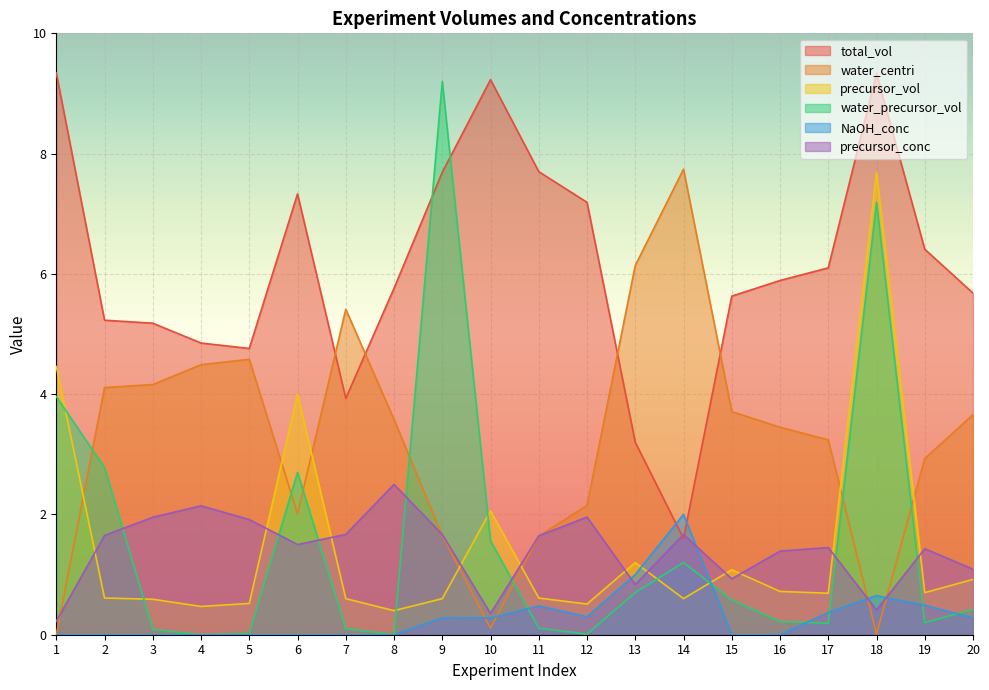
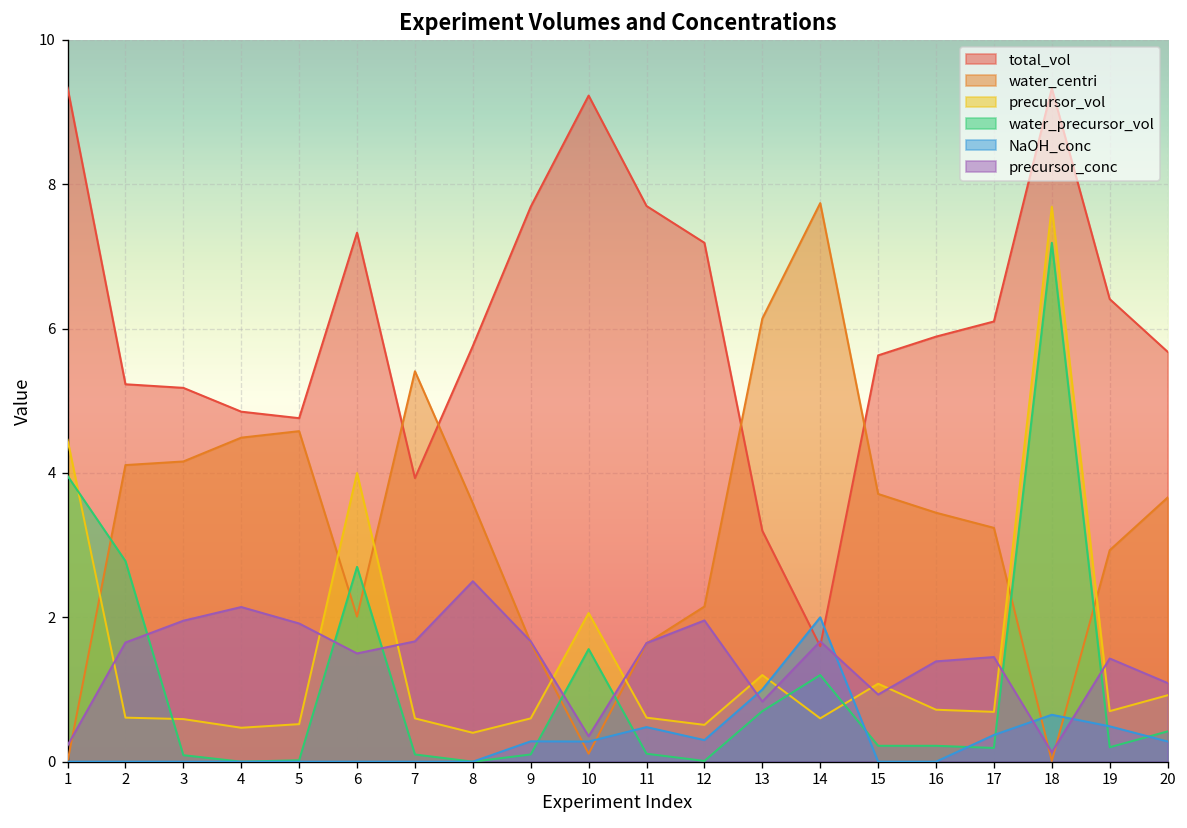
  {
    "water_precursor_vol": {
      "1": 4.0,
      "2": 2.8,
      "3": 0.1,
      "6": 2.7,
      "7": 0.1,
-     "9": 9.2,
+     "9": 0.1,
      "10": 1.6,
      "11": 0.1,
      "12": 0.0,
      "13": 0.7,
      "14": 1.2,
-     "15": 0.6,
+     "15": 0.2,
      "16": 0.2,
      "17": 0.2,
      "18": 7.2,
      "19": 0.2,
      "20": 0.4
    },
    "NaOH_conc": {
      "2": 0.0,
      "3": 0.0,
      "6": 0.0,
      "7": 0.0,
      "9": 0.3,
      "10": 0.3,
      "11": 0.5,
      "12": 0.3,
      "13": 1.0,
      "14": 2.0,
      "15": 0.0,
      "16": 0.0,
      "17": 0.4,
      "18": 0.7,
      "19": 0.5,
      "20": 0.3
    },
    "precursor_conc": {
      "1": 0.2,
      "2": 1.7,
      "3": 2.0,
      "4": 2.1,
      "5": 1.9,
      "6": 1.5,
      "7": 1.7,
      "8": 2.5,
      "10": 0.4,
      "12": 2.0,
      "13": 0.8,
      "14": 1.7,
      "15": 0.9,
      "16": 1.4,
      "17": 1.5,
-     "18": 0.4,
+     "18": 0.1,
      "19": 1.4,
      "20": 1.1
    }
  }
